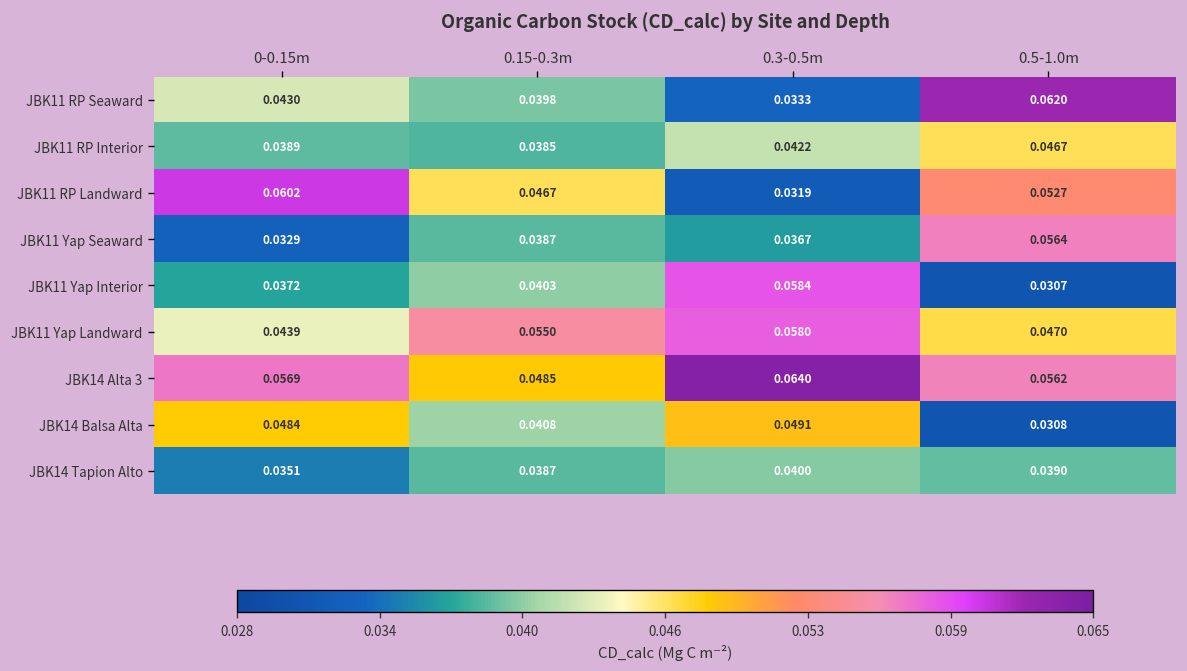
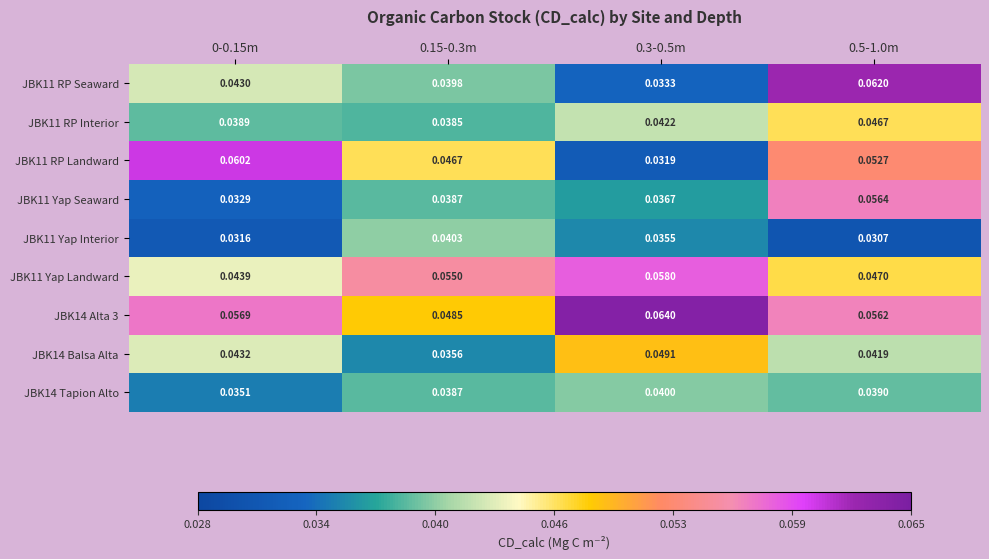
  {
    "JBK11 RP Seaward": {
      "0-0.15m": 0.0430,
      "0.15-0.3m": 0.0398,
      "0.3-0.5m": 0.0333,
      "0.5-1.0m": 0.0620
    },
    "JBK11 RP Interior": {
      "0-0.15m": 0.0389,
      "0.15-0.3m": 0.0385,
      "0.3-0.5m": 0.0422,
      "0.5-1.0m": 0.0467
    },
    "JBK11 RP Landward": {
      "0-0.15m": 0.0602,
      "0.15-0.3m": 0.0467,
      "0.3-0.5m": 0.0319,
      "0.5-1.0m": 0.0527
    },
    "JBK11 Yap Seaward": {
      "0-0.15m": 0.0329,
      "0.15-0.3m": 0.0387,
      "0.3-0.5m": 0.0367,
      "0.5-1.0m": 0.0564
    },
    "JBK11 Yap Interior": {
-     "0-0.15m": 0.0372,
+     "0-0.15m": 0.0316,
      "0.15-0.3m": 0.0403,
-     "0.3-0.5m": 0.0584,
+     "0.3-0.5m": 0.0355,
      "0.5-1.0m": 0.0307
    },
    "JBK11 Yap Landward": {
      "0-0.15m": 0.0439,
      "0.15-0.3m": 0.0550,
      "0.3-0.5m": 0.0580,
      "0.5-1.0m": 0.0470
    },
    "JBK14 Alta 3": {
      "0-0.15m": 0.0569,
      "0.15-0.3m": 0.0485,
      "0.3-0.5m": 0.0640,
      "0.5-1.0m": 0.0562
    },
    "JBK14 Balsa Alta": {
-     "0-0.15m": 0.0484,
-     "0.15-0.3m": 0.0408,
+     "0-0.15m": 0.0432,
+     "0.15-0.3m": 0.0356,
      "0.3-0.5m": 0.0491,
-     "0.5-1.0m": 0.0308
+     "0.5-1.0m": 0.0419
    },
    "JBK14 Tapion Alto": {
      "0-0.15m": 0.0351,
      "0.15-0.3m": 0.0387,
      "0.3-0.5m": 0.0400,
      "0.5-1.0m": 0.0390
    }
  }
